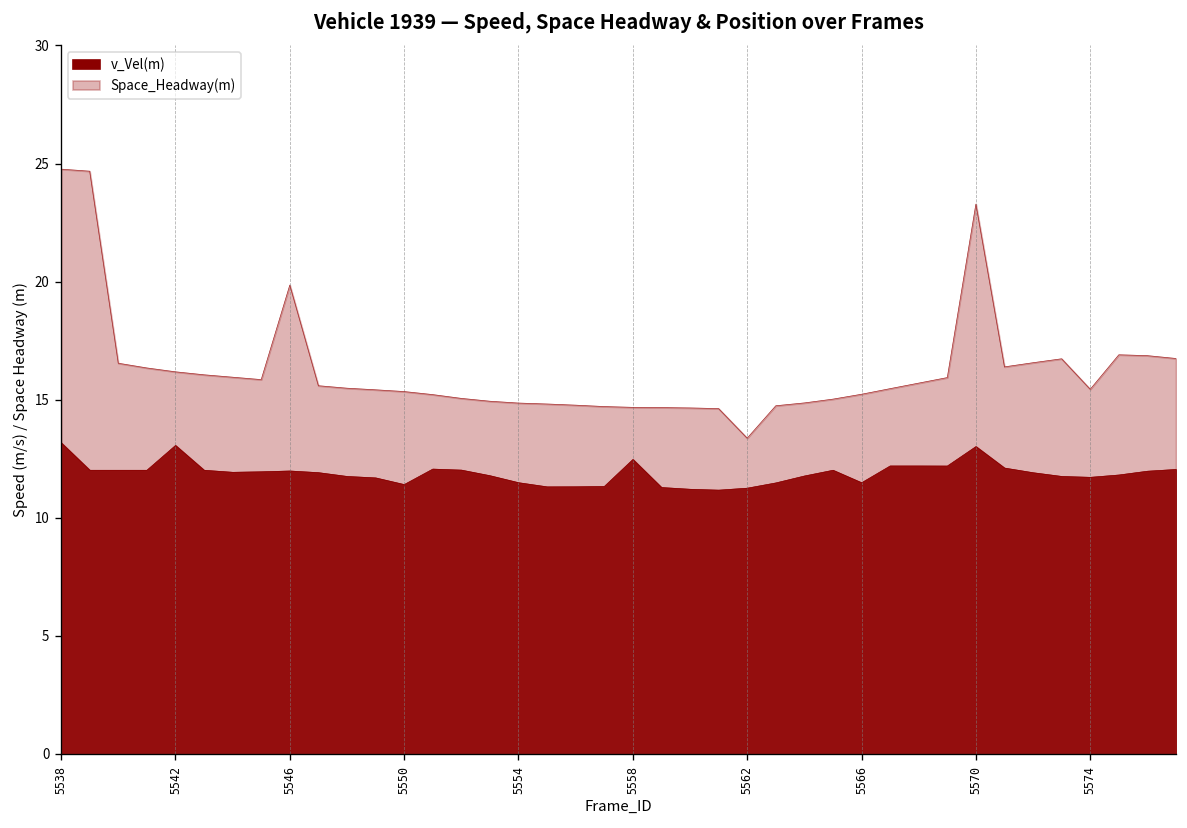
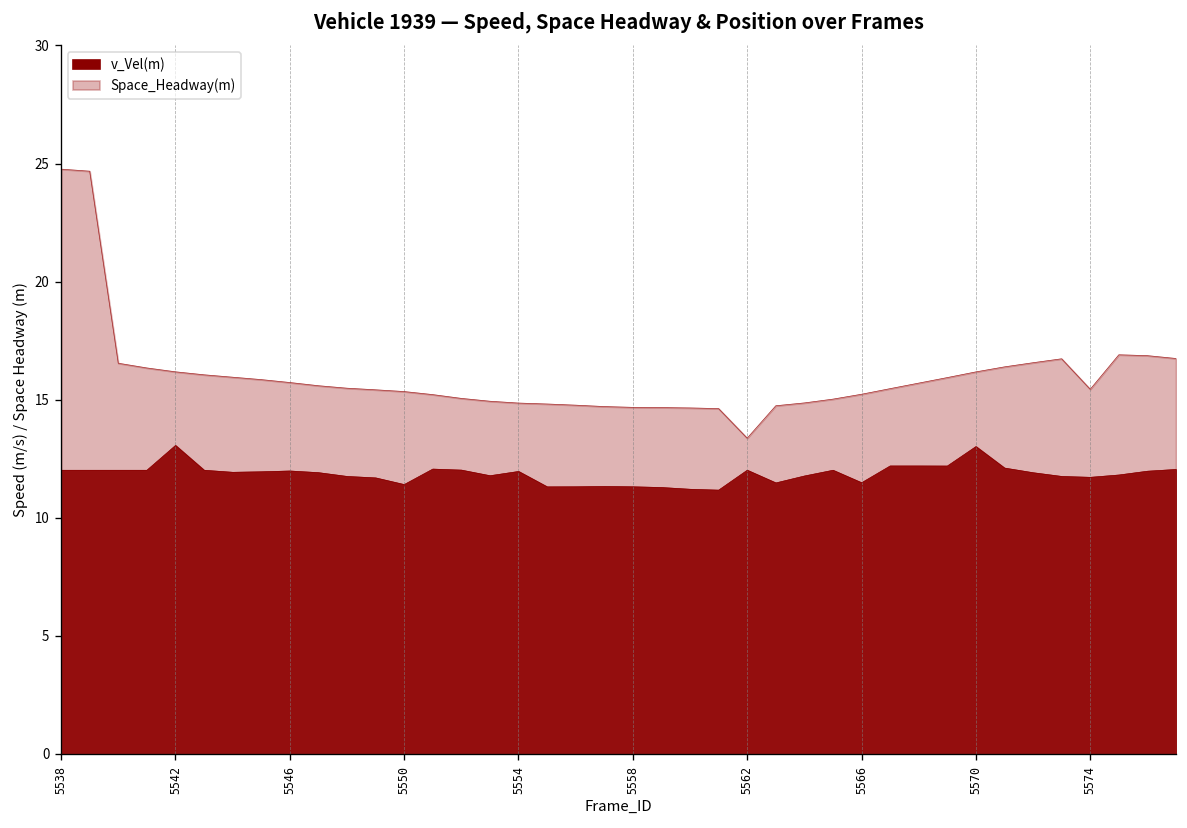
  {
    "v_Vel(m)": {
-     "5538": 13.2,
+     "5538": 12.0,
      "5542": 13.1,
      "5546": 12.0,
      "5550": 11.4,
-     "5554": 11.5,
-     "5558": 12.5,
-     "5562": 11.3,
+     "5554": 12.0,
+     "5558": 11.3,
+     "5562": 12.0,
      "5566": 11.5,
      "5570": 13.0,
      "5574": 11.7
    },
    "Space_Headway(m)": {
      "5538": 24.8,
      "5542": 16.2,
-     "5546": 19.9,
+     "5546": 15.7,
      "5550": 15.3,
      "5554": 14.9,
      "5558": 14.7,
      "5562": 13.4,
      "5566": 15.2,
-     "5570": 23.3,
+     "5570": 16.2,
      "5574": 15.4
    }
  }
